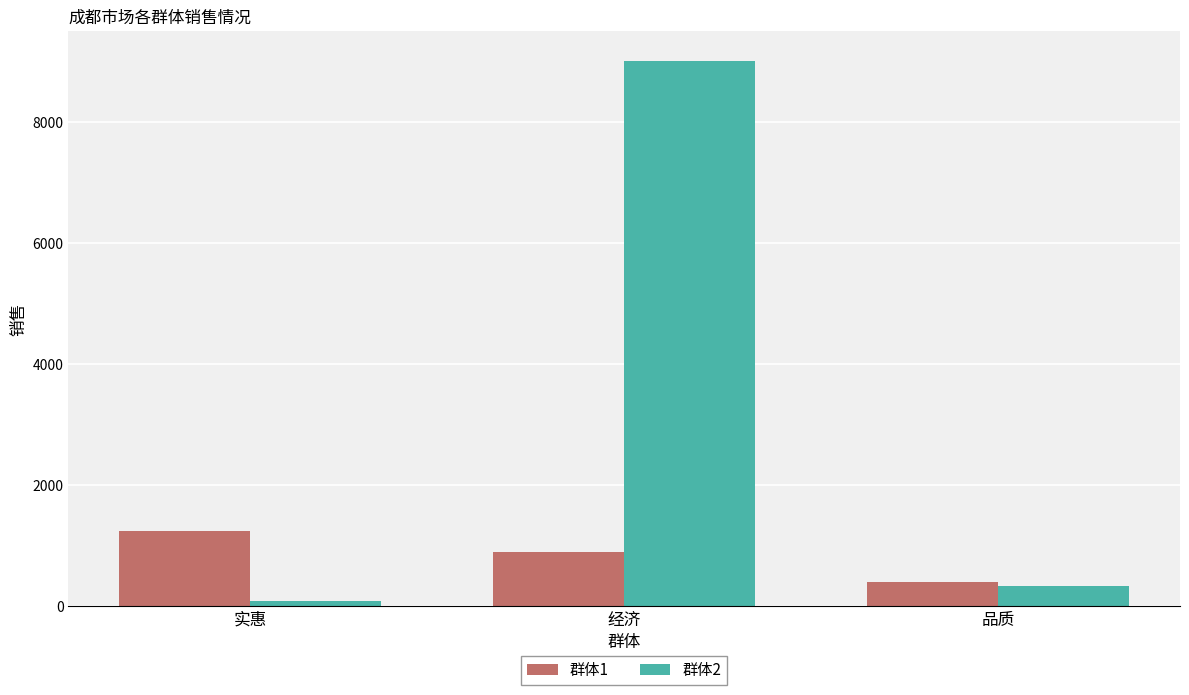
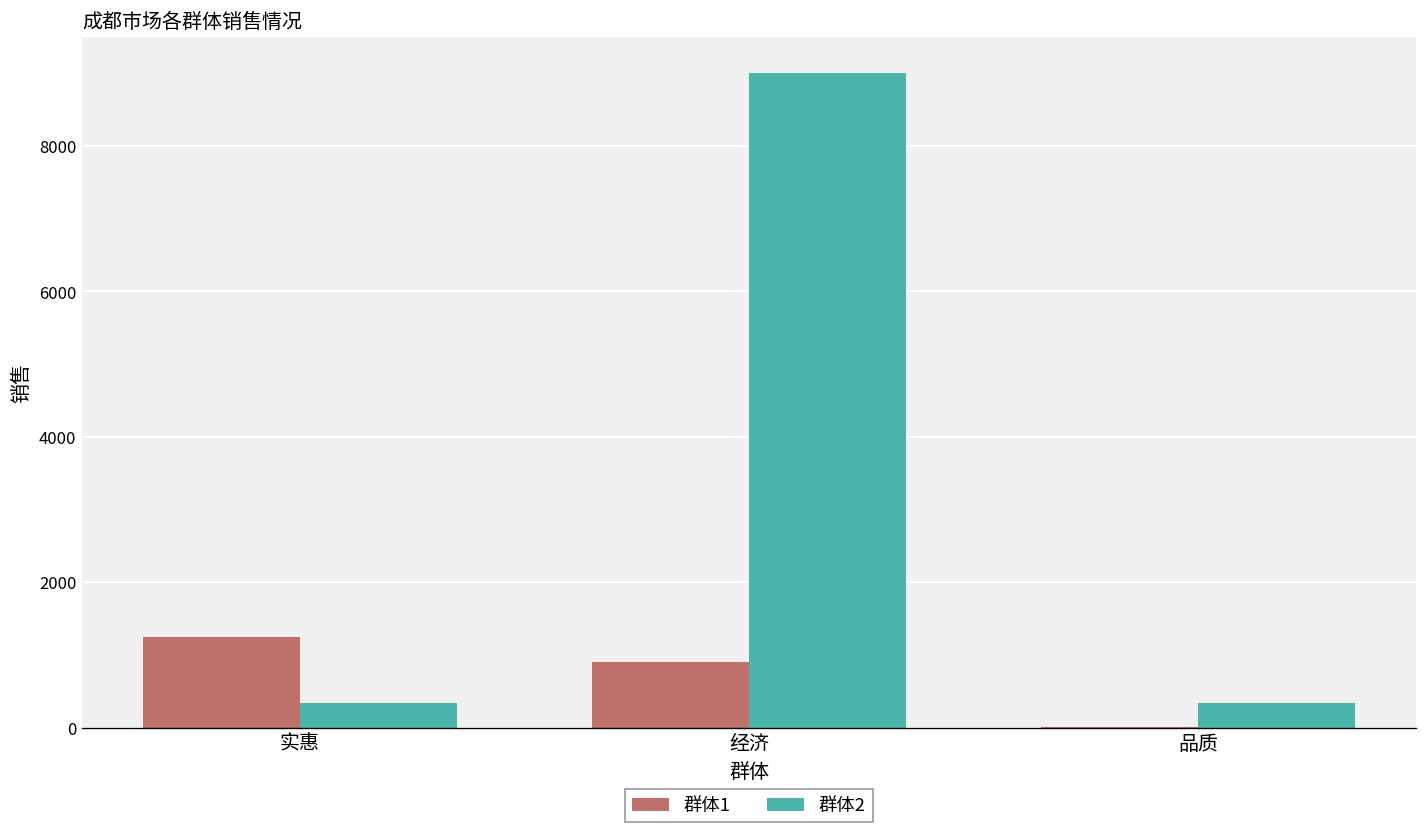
  {
    "群体1": {
      "实惠": 1200,
      "经济": 900,
-     "品质": 400
+     "品质": 0
    },
    "群体2": {
-     "实惠": 100,
+     "实惠": 300,
      "经济": 9000,
      "品质": 300
    }
  }
